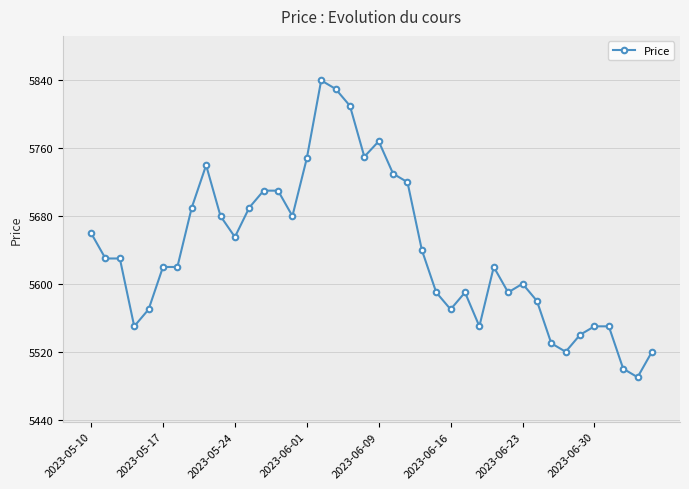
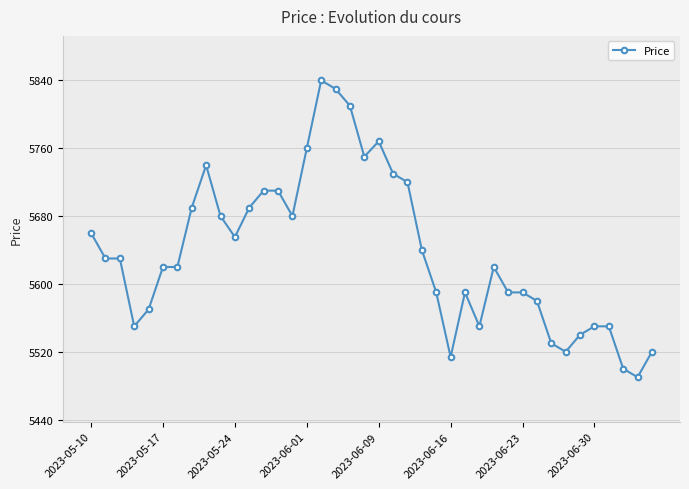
  {
    "2023-05-10": 5660,
    "2023-05-17": 5620,
    "2023-05-24": 5660,
-   "2023-06-01": 5750,
+   "2023-06-01": 5760,
    "2023-06-09": 5770,
-   "2023-06-16": 5570,
-   "2023-06-23": 5600,
+   "2023-06-16": 5510,
+   "2023-06-23": 5590,
    "2023-06-30": 5550
  }
